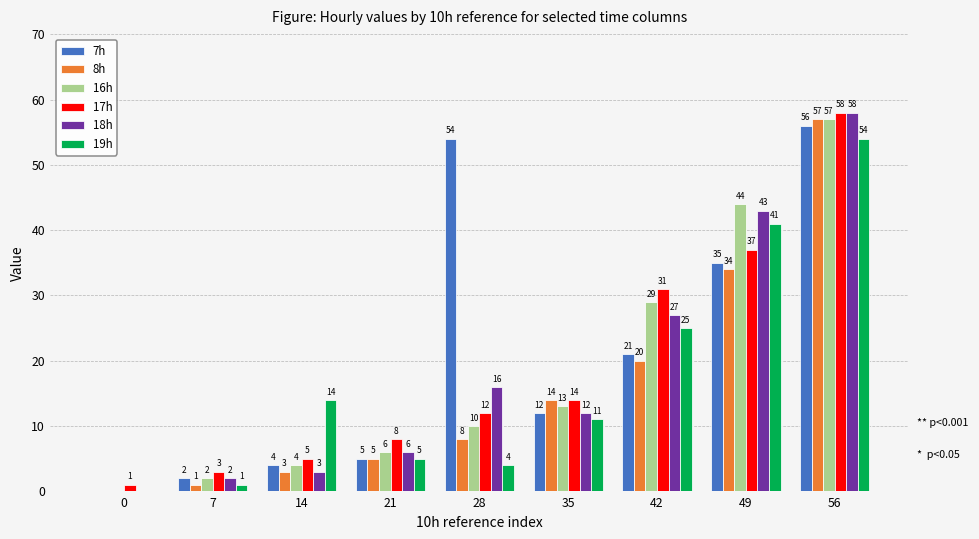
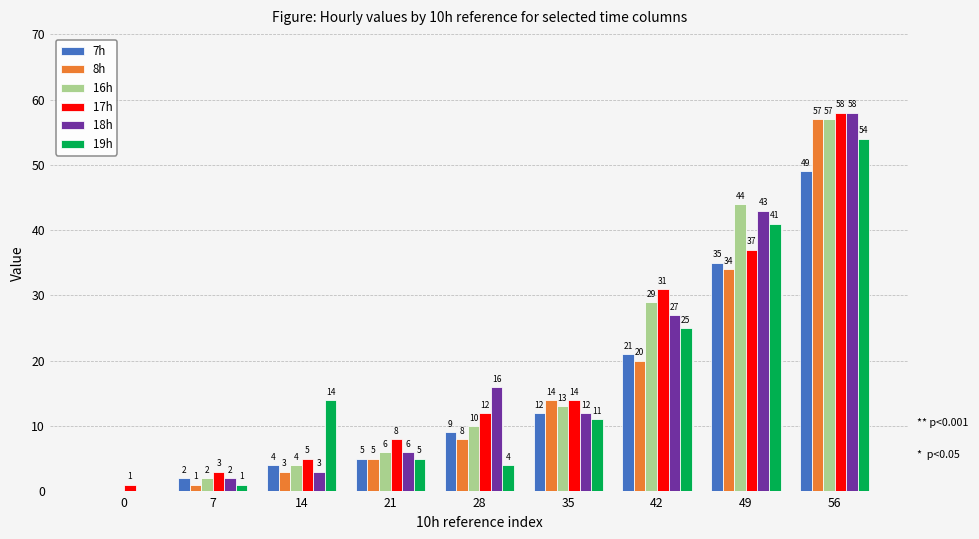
  {
    "7h": {
      "7": 2,
      "14": 4,
      "21": 5,
-     "28": 54,
+     "28": 9,
      "35": 12,
      "42": 21,
      "49": 35,
-     "56": 56
+     "56": 49
    },
    "8h": {
      "7": 1,
      "14": 3,
      "21": 5,
      "28": 8,
      "35": 14,
      "42": 20,
      "49": 34,
      "56": 57
    },
    "16h": {
      "7": 2,
      "14": 4,
      "21": 6,
      "28": 10,
      "35": 13,
      "42": 29,
      "49": 44,
      "56": 57
    },
    "17h": {
      "0": 1,
      "7": 3,
      "14": 5,
      "21": 8,
      "28": 12,
      "35": 14,
      "42": 31,
      "49": 37,
      "56": 58
    },
    "18h": {
      "7": 2,
      "14": 3,
      "21": 6,
      "28": 16,
      "35": 12,
      "42": 27,
      "49": 43,
      "56": 58
    },
    "19h": {
      "7": 1,
      "14": 14,
      "21": 5,
      "28": 4,
      "35": 11,
      "42": 25,
      "49": 41,
      "56": 54
    }
  }
